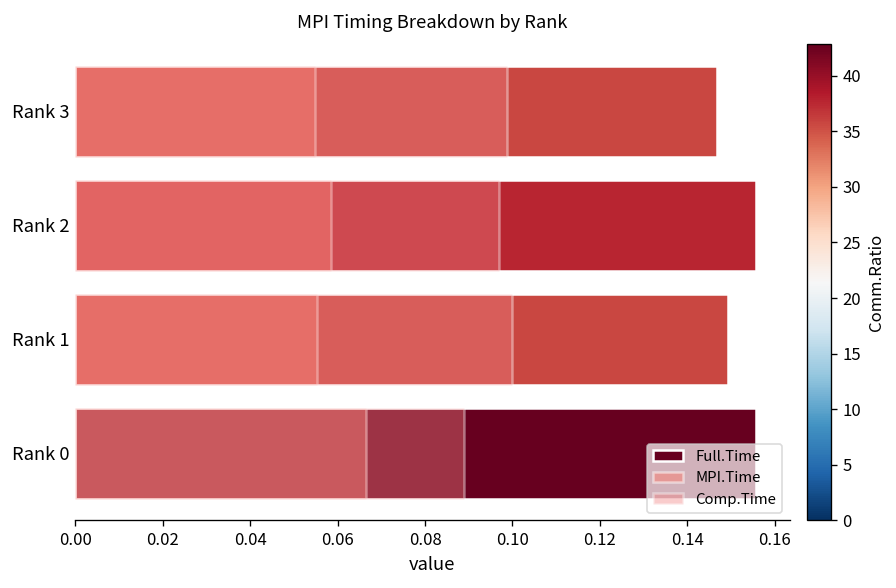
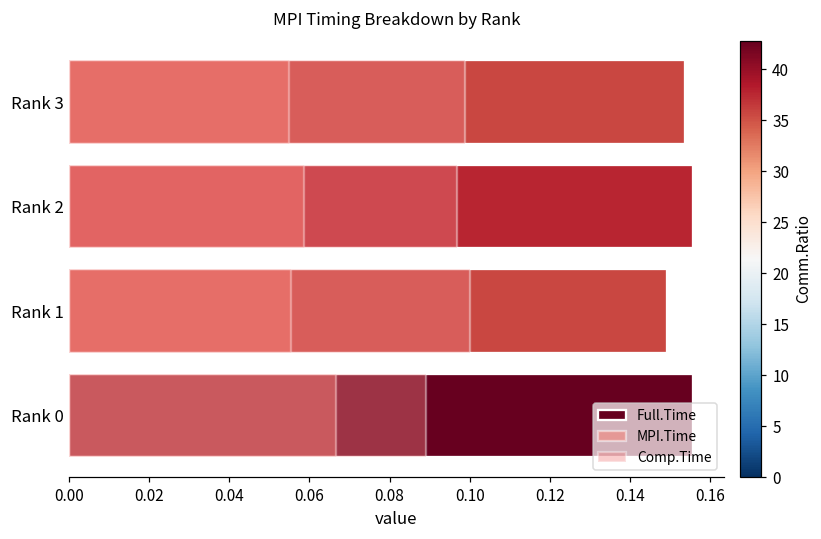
  {
    "Full.Time": {
-     "Rank 3": 0.147,
+     "Rank 3": 0.154,
      "Rank 2": 0.156,
      "Rank 1": 0.149
    }
  }
